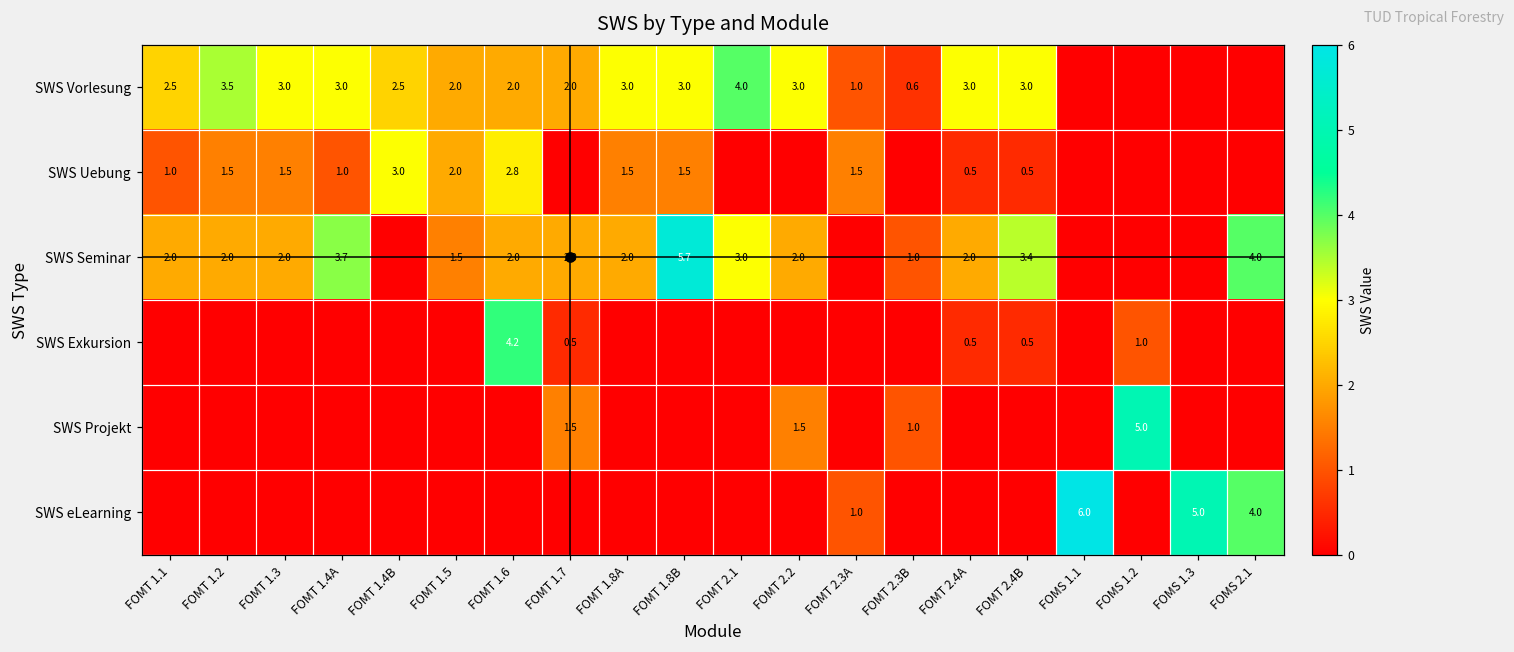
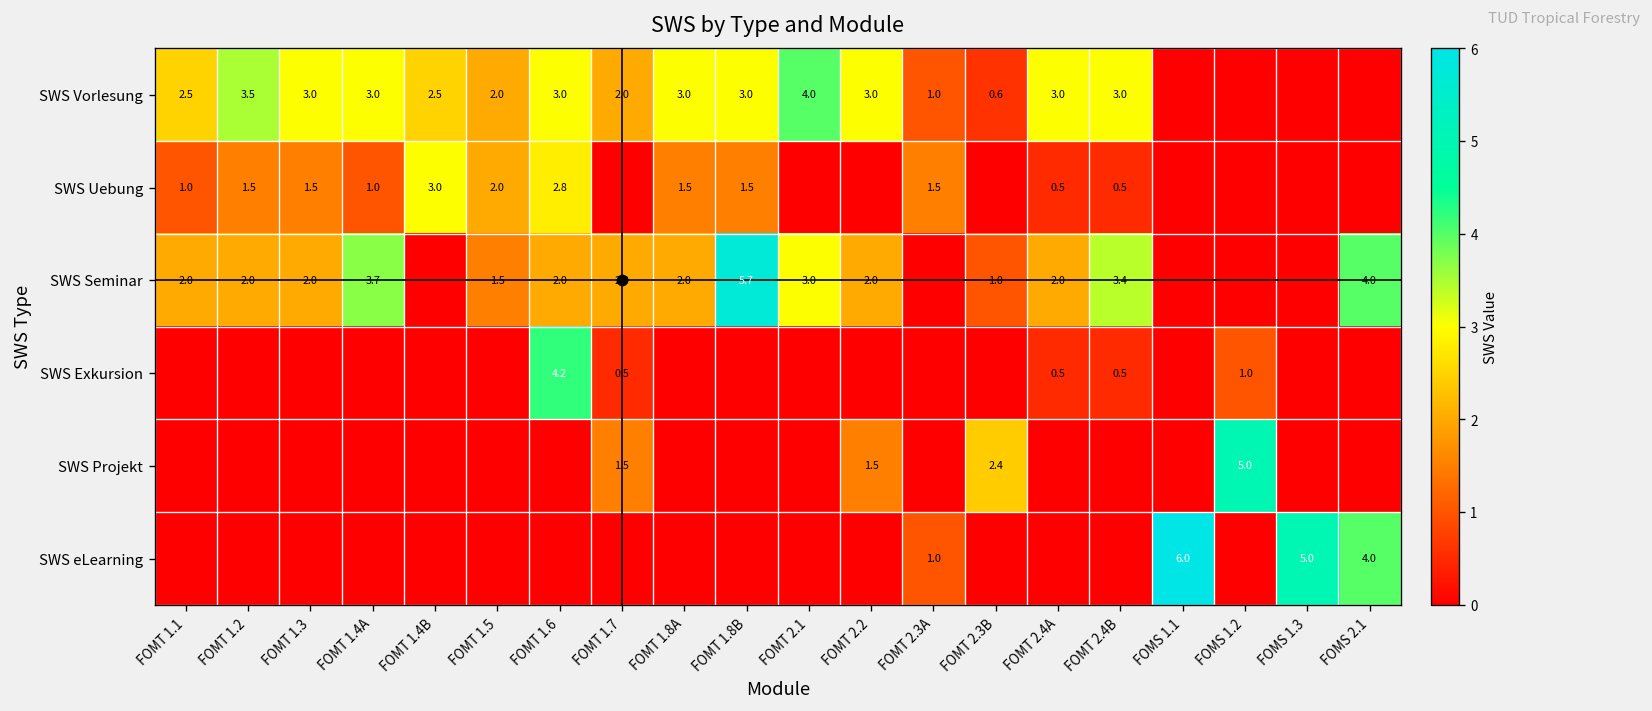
  {
    "SWS Vorlesung": {
      "FOMT 1.1": 2.5,
      "FOMT 1.2": 3.5,
      "FOMT 1.3": 3.0,
      "FOMT 1.4A": 3.0,
      "FOMT 1.4B": 2.5,
      "FOMT 1.5": 2.0,
-     "FOMT 1.6": 2.0,
+     "FOMT 1.6": 3.0,
      "FOMT 1.7": 2.0,
      "FOMT 1.8A": 3.0,
      "FOMT 1.8B": 3.0,
      "FOMT 2.1": 4.0,
      "FOMT 2.2": 3.0,
      "FOMT 2.3A": 1.0,
      "FOMT 2.3B": 0.6,
      "FOMT 2.4A": 3.0,
      "FOMT 2.4B": 3.0
    },
    "SWS Uebung": {
      "FOMT 1.1": 1.0,
      "FOMT 1.2": 1.5,
      "FOMT 1.3": 1.5,
      "FOMT 1.4A": 1.0,
      "FOMT 1.4B": 3.0,
      "FOMT 1.5": 2.0,
      "FOMT 1.6": 2.8,
      "FOMT 1.8A": 1.5,
      "FOMT 1.8B": 1.5,
      "FOMT 2.3A": 1.5,
      "FOMT 2.4A": 0.5,
      "FOMT 2.4B": 0.5
    },
    "SWS Seminar": {
      "FOMT 1.1": 2.0,
      "FOMT 1.2": 2.0,
      "FOMT 1.3": 2.0,
      "FOMT 1.4A": 3.7,
      "FOMT 1.5": 1.5,
      "FOMT 1.6": 2.0,
      "FOMT 1.8A": 2.0,
      "FOMT 1.8B": 5.7,
      "FOMT 2.1": 3.0,
      "FOMT 2.2": 2.0,
      "FOMT 2.3B": 1.0,
      "FOMT 2.4A": 2.0,
      "FOMT 2.4B": 3.4,
      "FOMS 2.1": 4.0
    },
    "SWS Exkursion": {
      "FOMT 1.6": 4.2,
      "FOMT 1.7": 0.5,
      "FOMT 2.4A": 0.5,
      "FOMT 2.4B": 0.5,
      "FOMS 1.2": 1.0
    },
    "SWS Projekt": {
      "FOMT 1.7": 1.5,
      "FOMT 2.2": 1.5,
-     "FOMT 2.3B": 1.0,
+     "FOMT 2.3B": 2.4,
      "FOMS 1.2": 5.0
    },
    "SWS eLearning": {
      "FOMT 2.3A": 1.0,
      "FOMS 1.1": 6.0,
      "FOMS 1.3": 5.0,
      "FOMS 2.1": 4.0
    }
  }
